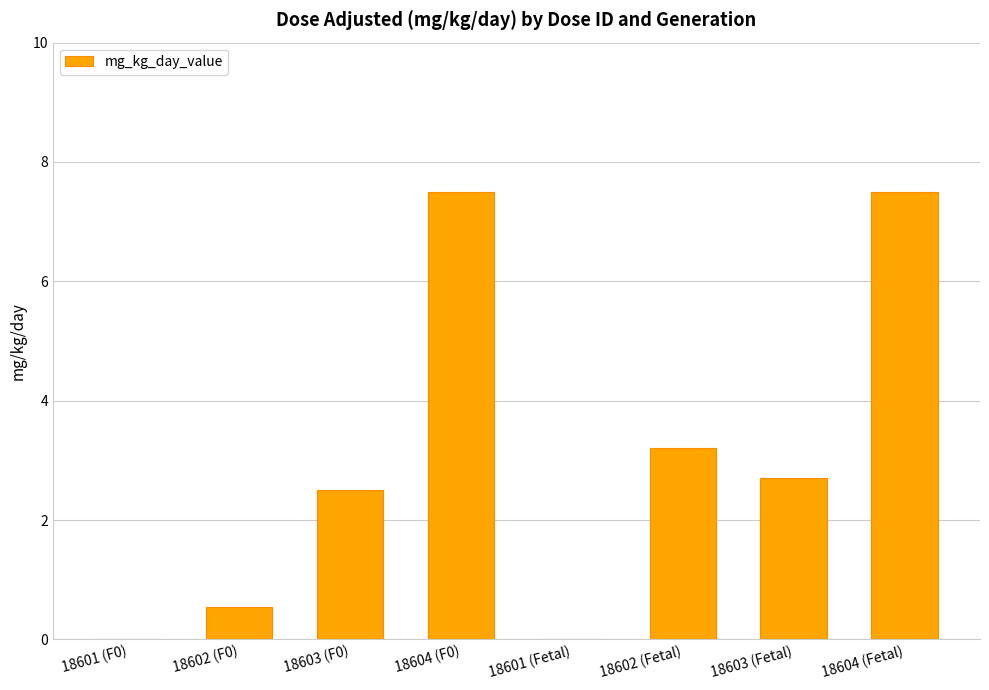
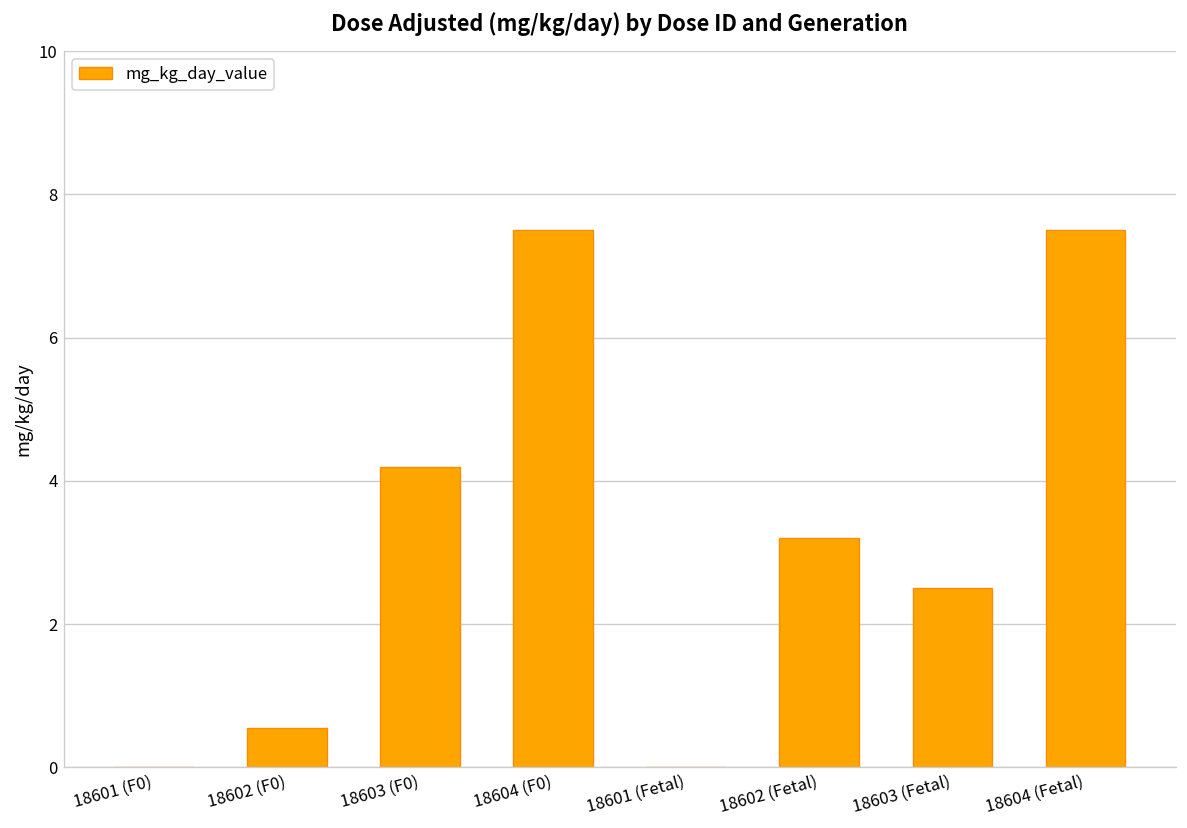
  {
    "18601 (F0)": 0.0,
    "18602 (F0)": 0.6,
-   "18603 (F0)": 2.5,
+   "18603 (F0)": 4.2,
    "18604 (F0)": 7.5,
    "18601 (Fetal)": 0.0,
    "18602 (Fetal)": 3.2,
-   "18603 (Fetal)": 2.7,
+   "18603 (Fetal)": 2.5,
    "18604 (Fetal)": 7.5
  }
